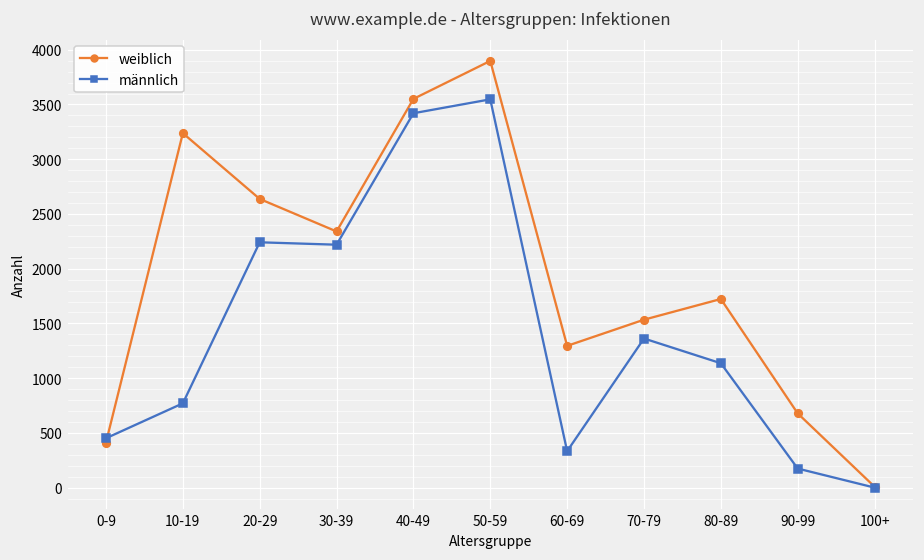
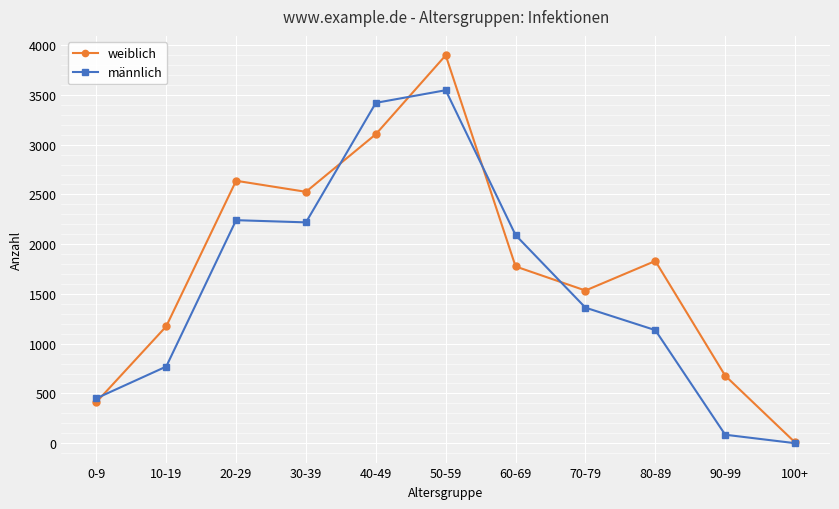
  {
    "weiblich": {
      "0-9": 400,
-     "10-19": 3200,
+     "10-19": 1200,
      "20-29": 2600,
-     "30-39": 2300,
-     "40-49": 3600,
+     "30-39": 2500,
+     "40-49": 3100,
      "50-59": 3900,
-     "60-69": 1300,
+     "60-69": 1800,
      "70-79": 1500,
-     "80-89": 1700,
+     "80-89": 1800,
      "90-99": 700
    },
    "männlich": {
      "0-9": 500,
      "10-19": 800,
      "20-29": 2200,
      "30-39": 2200,
      "40-49": 3400,
      "50-59": 3500,
-     "60-69": 300,
+     "60-69": 2100,
      "70-79": 1400,
      "80-89": 1100,
-     "90-99": 200
+     "90-99": 100
    }
  }
